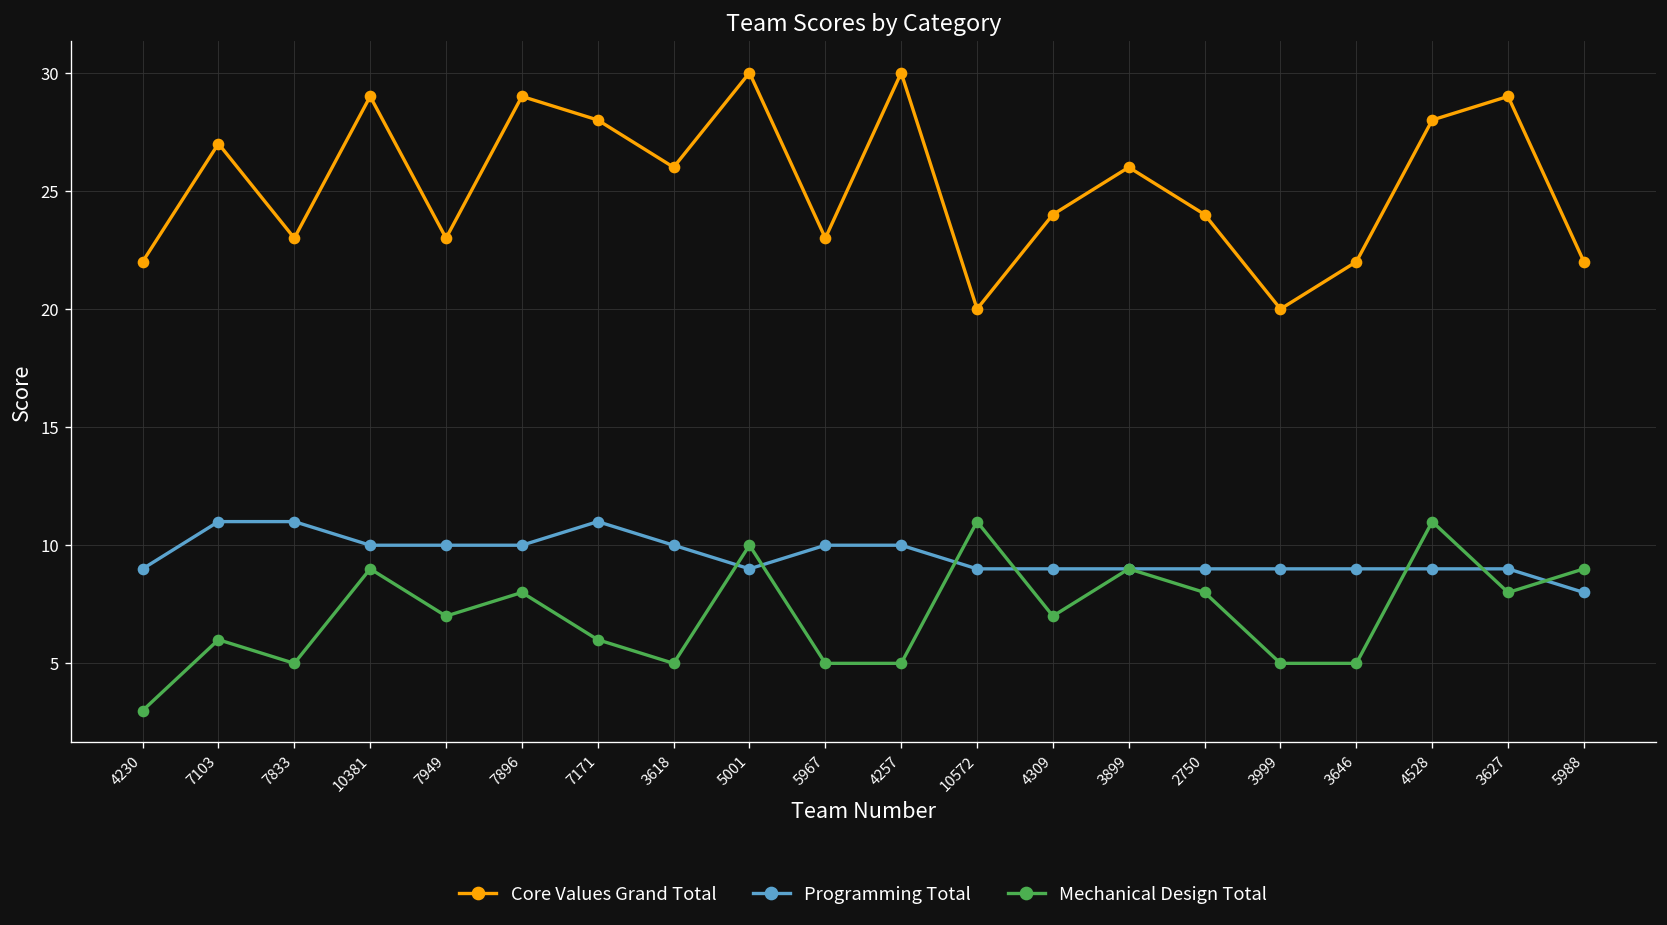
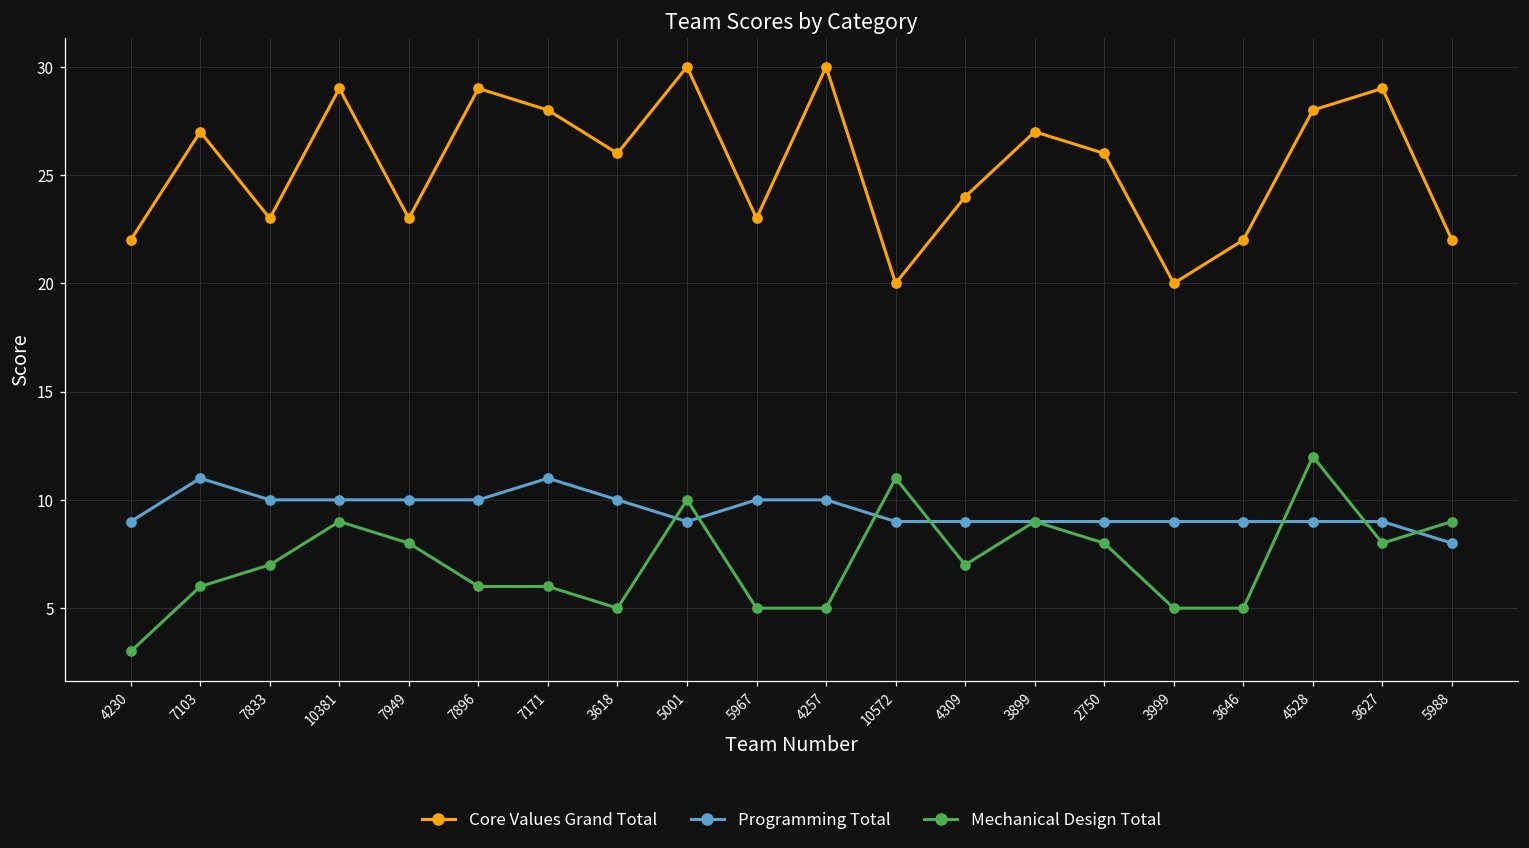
  {
    "Core Values Grand Total": {
      "4230": 22,
      "7103": 27,
      "7833": 23,
      "10381": 29,
      "7949": 23,
      "7896": 29,
      "7171": 28,
      "3618": 26,
      "5001": 30,
      "5967": 23,
      "4257": 30,
      "10572": 20,
      "4309": 24,
-     "3899": 26,
-     "2750": 24,
+     "3899": 27,
+     "2750": 26,
      "3999": 20,
      "3646": 22,
      "4528": 28,
      "3627": 29,
      "5988": 22
    },
    "Programming Total": {
      "4230": 9,
      "7103": 11,
-     "7833": 11,
+     "7833": 10,
      "10381": 10,
      "7949": 10,
      "7896": 10,
      "7171": 11,
      "3618": 10,
      "5001": 9,
      "5967": 10,
      "4257": 10,
      "10572": 9,
      "4309": 9,
      "2750": 9,
      "3999": 9,
      "3646": 9,
      "4528": 9,
      "3627": 9,
      "5988": 8
    },
    "Mechanical Design Total": {
      "4230": 3,
      "7103": 6,
-     "7833": 5,
+     "7833": 7,
      "10381": 9,
-     "7949": 7,
-     "7896": 8,
+     "7949": 8,
+     "7896": 6,
      "7171": 6,
      "3618": 5,
      "5001": 10,
      "5967": 5,
      "4257": 5,
      "10572": 11,
      "4309": 7,
      "2750": 8,
      "3999": 5,
      "3646": 5,
-     "4528": 11,
+     "4528": 12,
      "3627": 8,
      "5988": 9
    }
  }
